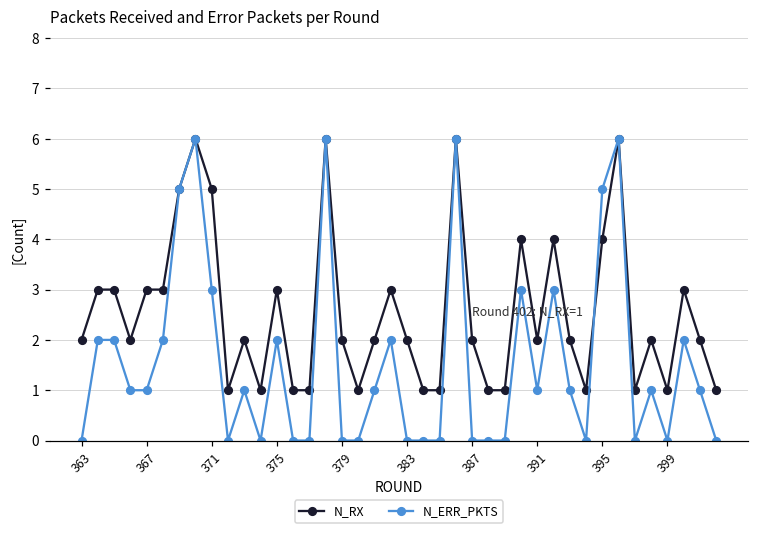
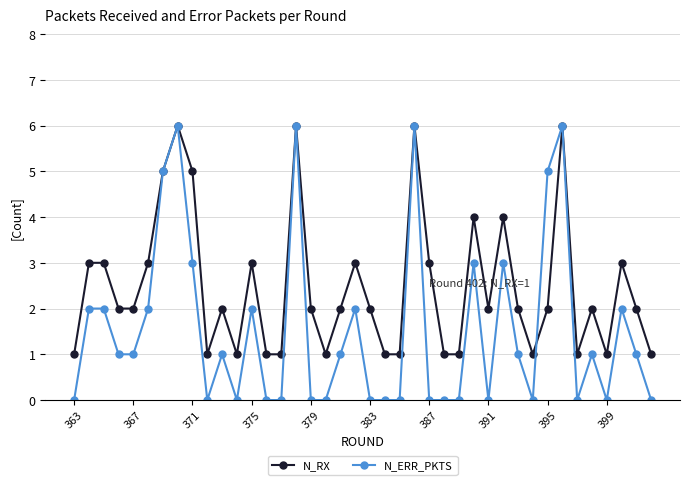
  {
    "N_RX": {
-     "363": 2,
-     "367": 3,
+     "363": 1,
+     "367": 2,
      "371": 5,
      "375": 3,
      "379": 2,
      "383": 2,
-     "387": 2,
+     "387": 3,
      "391": 2,
-     "395": 4,
+     "395": 2,
      "399": 1
    },
    "N_ERR_PKTS": {
      "363": 0,
      "367": 1,
      "371": 3,
      "375": 2,
      "379": 0,
      "383": 0,
      "387": 0,
-     "391": 1,
+     "391": 0,
      "395": 5,
      "399": 0
    }
  }
